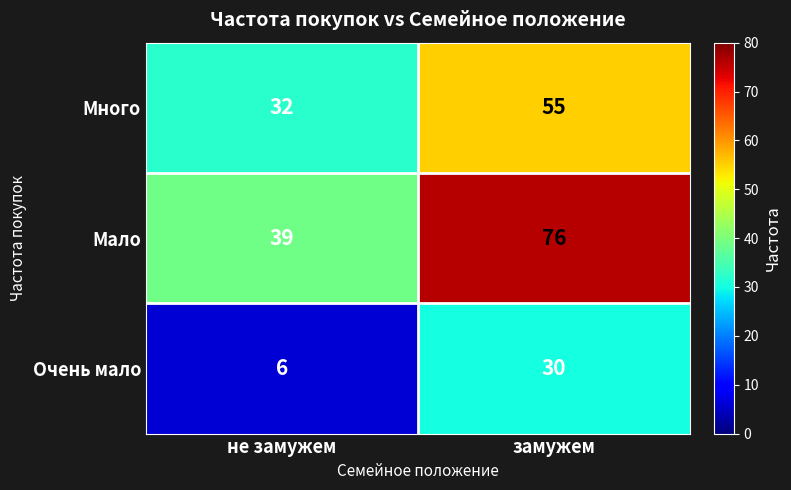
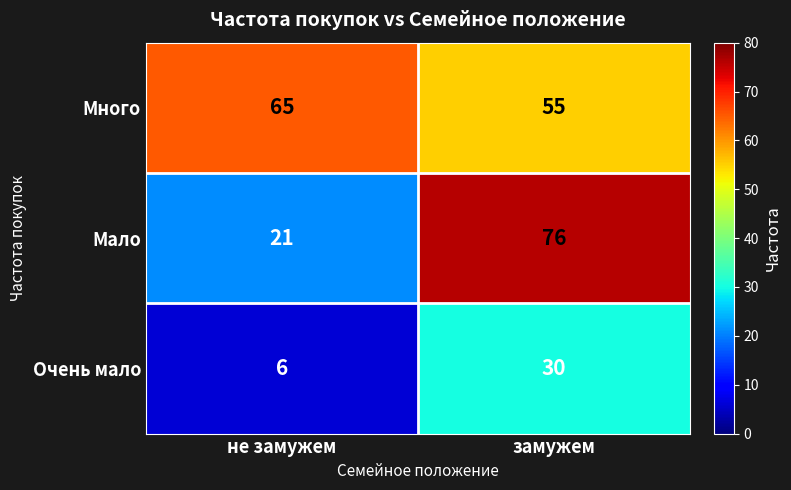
  {
    "Много": {
-     "не замужем": 32,
+     "не замужем": 65,
      "замужем": 55
    },
    "Мало": {
-     "не замужем": 39,
+     "не замужем": 21,
      "замужем": 76
    },
    "Очень мало": {
      "не замужем": 6,
      "замужем": 30
    }
  }
